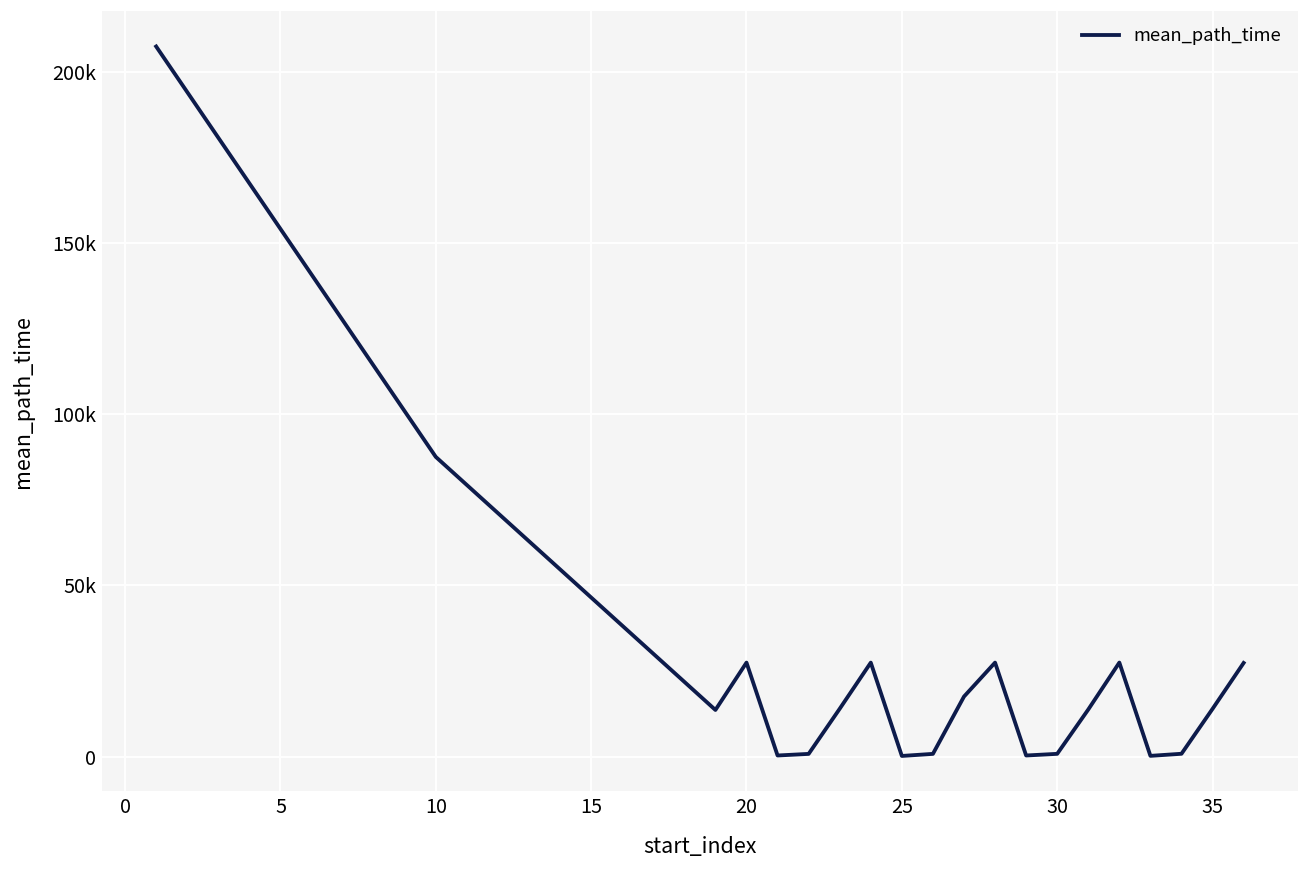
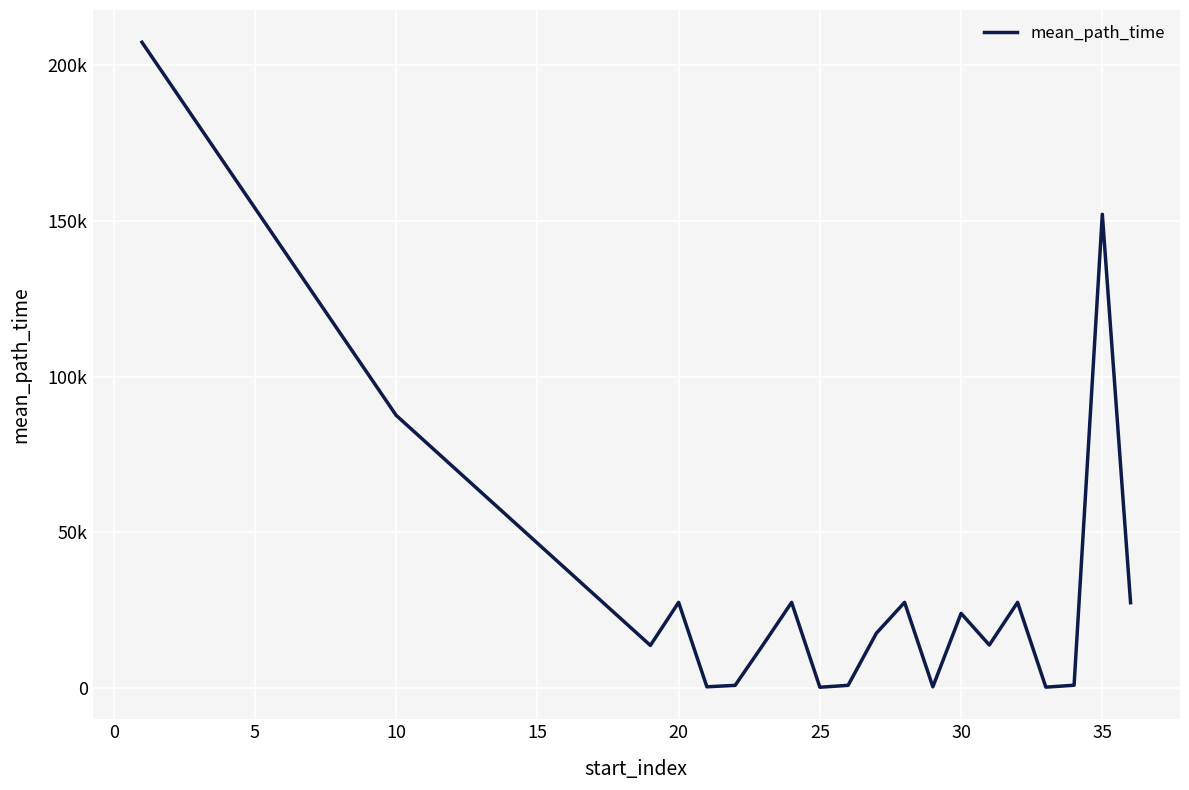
  {
    "10": 88000,
    "20": 27000,
    "25": 0,
-   "30": 1000,
-   "35": 14000
+   "30": 24000,
+   "35": 152000
  }
